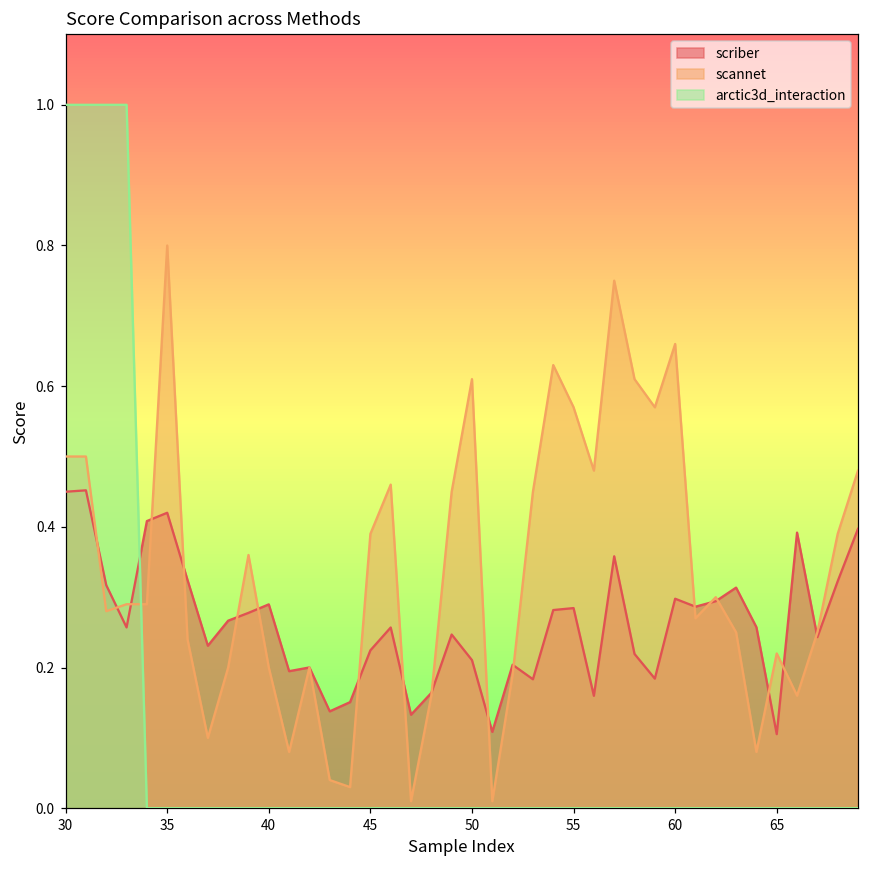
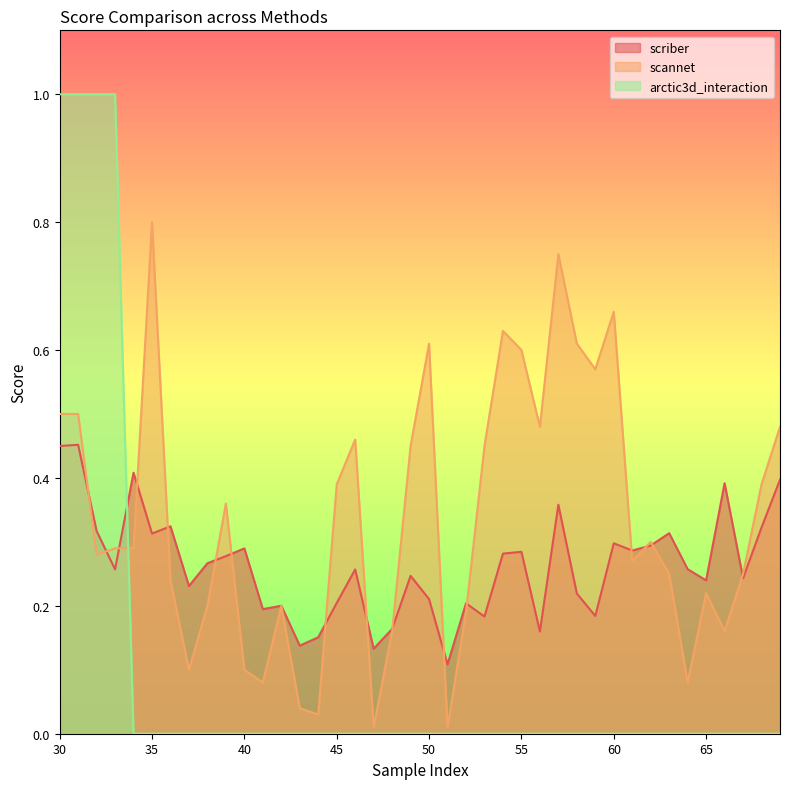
  {
    "scriber": {
      "30": 0.45,
-     "35": 0.42,
+     "35": 0.31,
      "40": 0.29,
-     "45": 0.22,
+     "45": 0.20,
      "50": 0.21,
      "55": 0.28,
      "60": 0.30,
-     "65": 0.11
+     "65": 0.24
    },
    "scannet": {
      "30": 0.50,
      "35": 0.80,
-     "40": 0.2,
+     "40": 0.1,
      "45": 0.39,
      "50": 0.61,
-     "55": 0.57,
+     "55": 0.60,
      "60": 0.66,
      "65": 0.22
    },
    "arctic3d_interaction": {
      "30": 1.00,
      "35": 0.00,
      "40": 0.00,
      "45": 0.00,
      "50": 0.00,
      "55": 0.00,
      "60": 0.00,
      "65": 0.00
    }
  }
